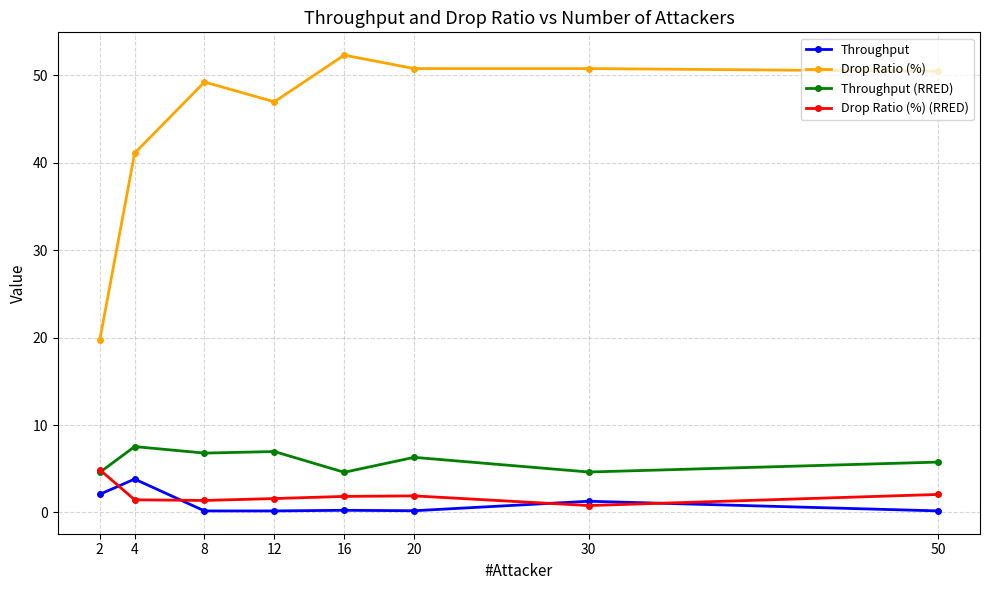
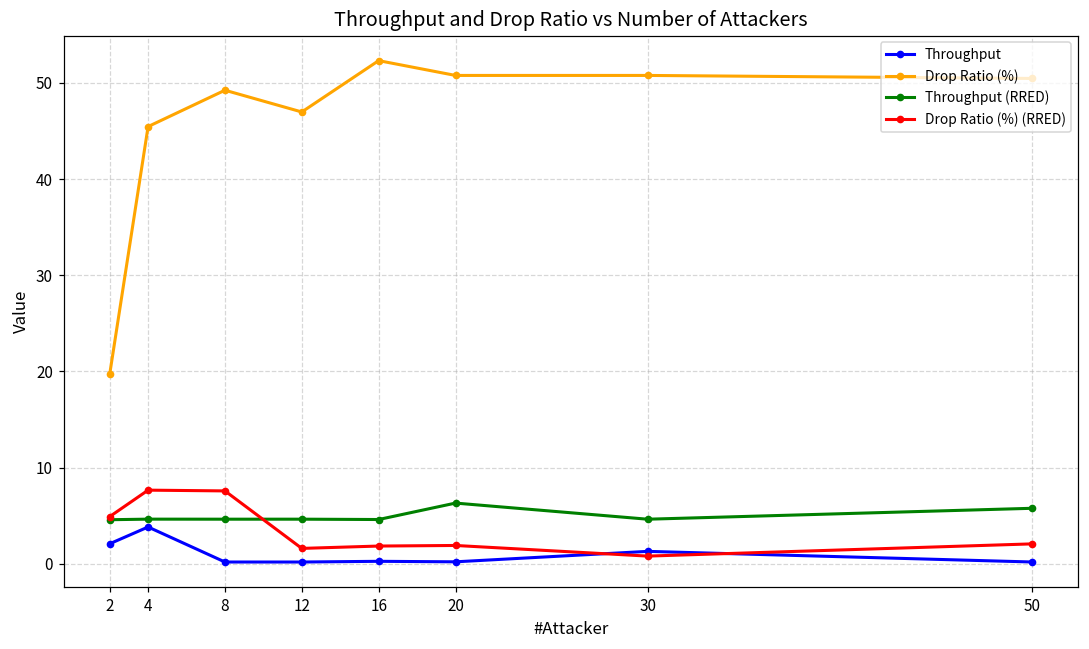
  {
    "Throughput": {
      "2": 2,
      "4": 4,
      "8": 0,
      "12": 0,
      "16": 0,
      "20": 0,
      "30": 1,
      "50": 0
    },
    "Drop Ratio (%)": {
      "2": 20,
-     "4": 41,
+     "4": 45,
      "8": 49,
      "12": 47,
      "16": 52,
      "20": 51,
      "30": 51
    },
    "Throughput (RRED)": {
      "2": 5,
-     "4": 8,
-     "8": 7,
-     "12": 7,
+     "4": 5,
+     "8": 5,
+     "12": 5,
      "16": 5,
      "20": 6,
      "30": 5,
      "50": 6
    },
    "Drop Ratio (%) (RRED)": {
      "2": 5,
-     "4": 1,
-     "8": 1,
+     "4": 8,
+     "8": 8,
      "12": 2,
      "16": 2,
      "20": 2,
      "30": 1,
      "50": 2
    }
  }
